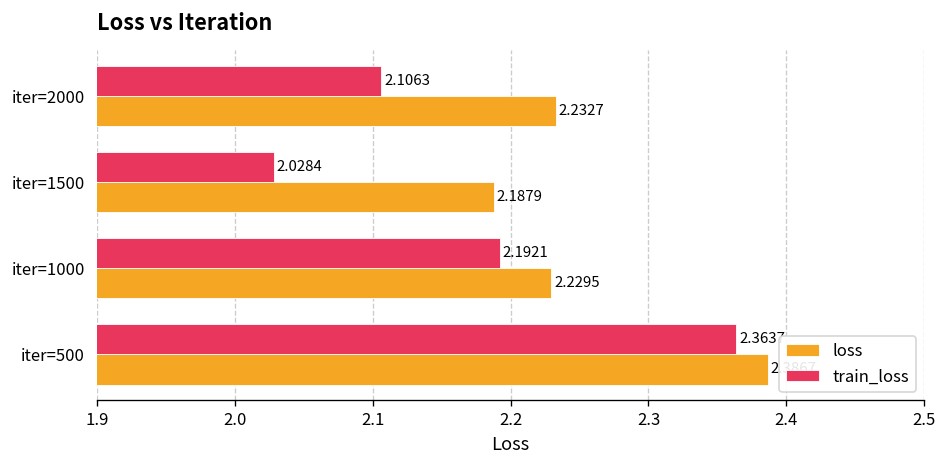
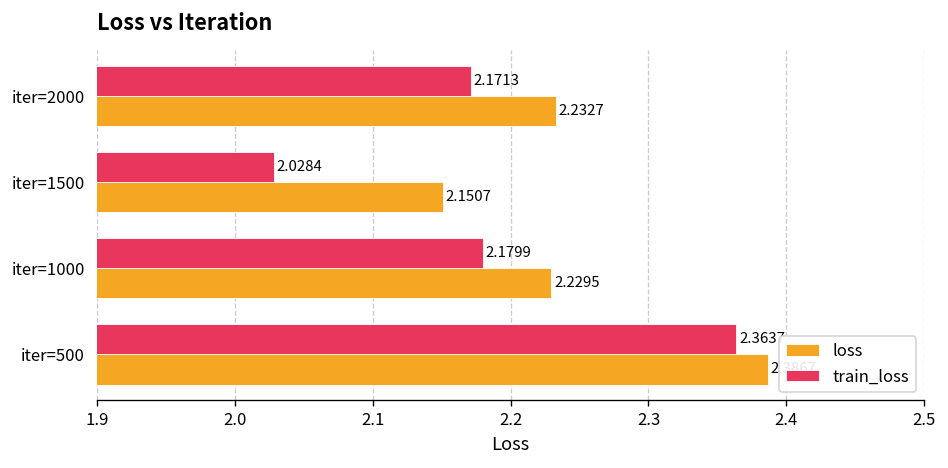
  {
    "loss": {
      "iter=2000": 2.2327,
-     "iter=1500": 2.1879,
+     "iter=1500": 2.1507,
      "iter=1000": 2.2295
    },
    "train_loss": {
-     "iter=2000": 2.1063,
+     "iter=2000": 2.1713,
      "iter=1500": 2.0284,
-     "iter=1000": 2.1921
+     "iter=1000": 2.1799
    }
  }
